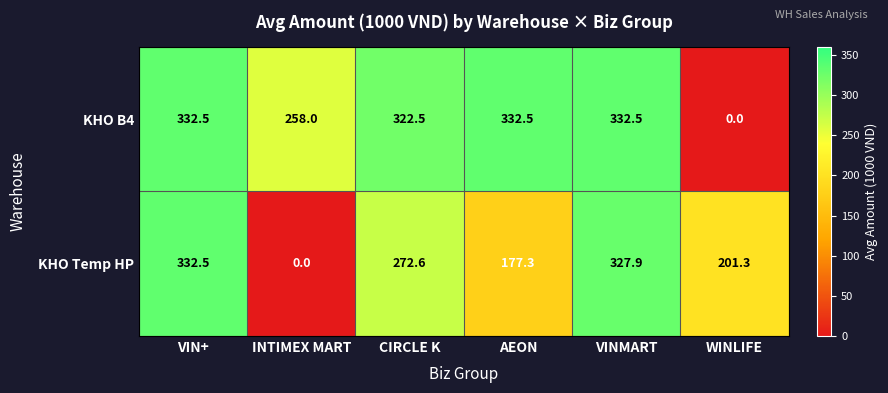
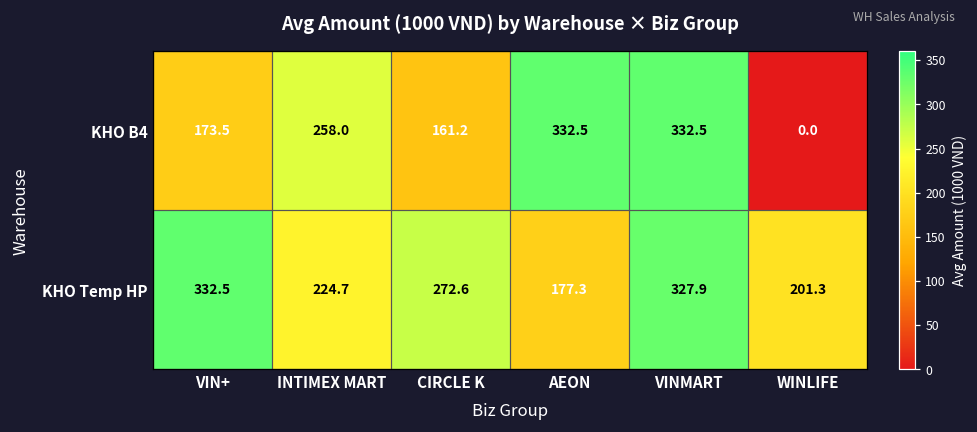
  {
    "KHO B4": {
-     "VIN+": 332.5,
+     "VIN+": 173.5,
      "INTIMEX MART": 258.0,
-     "CIRCLE K": 322.5,
+     "CIRCLE K": 161.2,
      "AEON": 332.5,
      "VINMART": 332.5,
      "WINLIFE": 0.0
    },
    "KHO Temp HP": {
      "VIN+": 332.5,
-     "INTIMEX MART": 0.0,
+     "INTIMEX MART": 224.7,
      "CIRCLE K": 272.6,
      "AEON": 177.3,
      "VINMART": 327.9,
      "WINLIFE": 201.3
    }
  }
